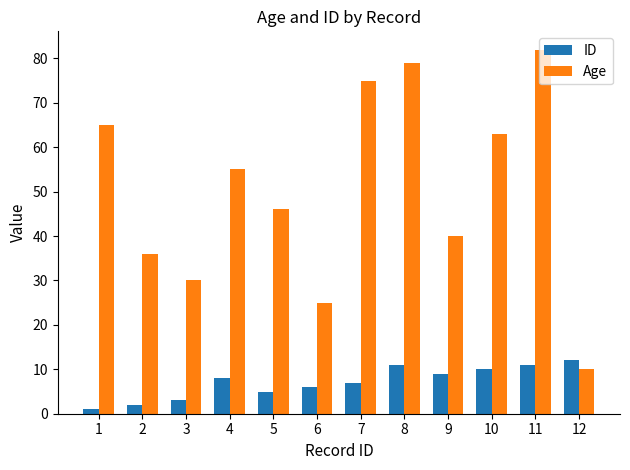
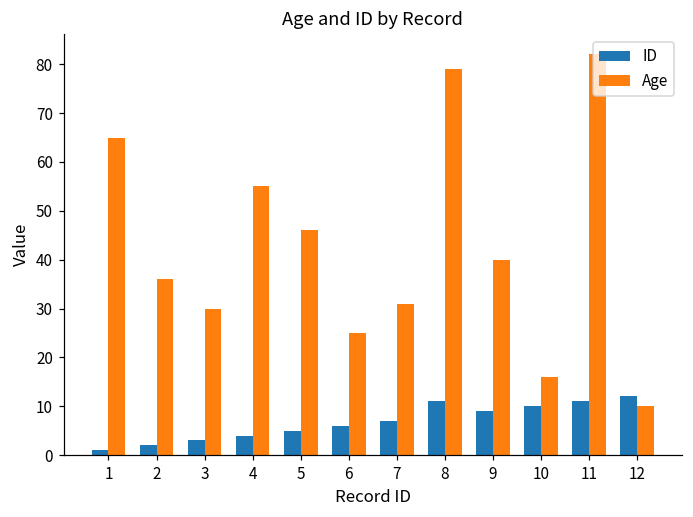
  {
    "ID": {
      "1": 1,
      "2": 2,
      "3": 3,
-     "4": 8,
+     "4": 4,
      "5": 5,
      "6": 6,
      "7": 7,
      "8": 11,
      "9": 9,
      "10": 10,
      "11": 11,
      "12": 12
    },
    "Age": {
      "1": 65,
      "2": 36,
      "3": 30,
      "4": 55,
      "5": 46,
      "6": 25,
-     "7": 75,
+     "7": 31,
      "8": 79,
      "9": 40,
-     "10": 63,
+     "10": 16,
      "12": 10
    }
  }
